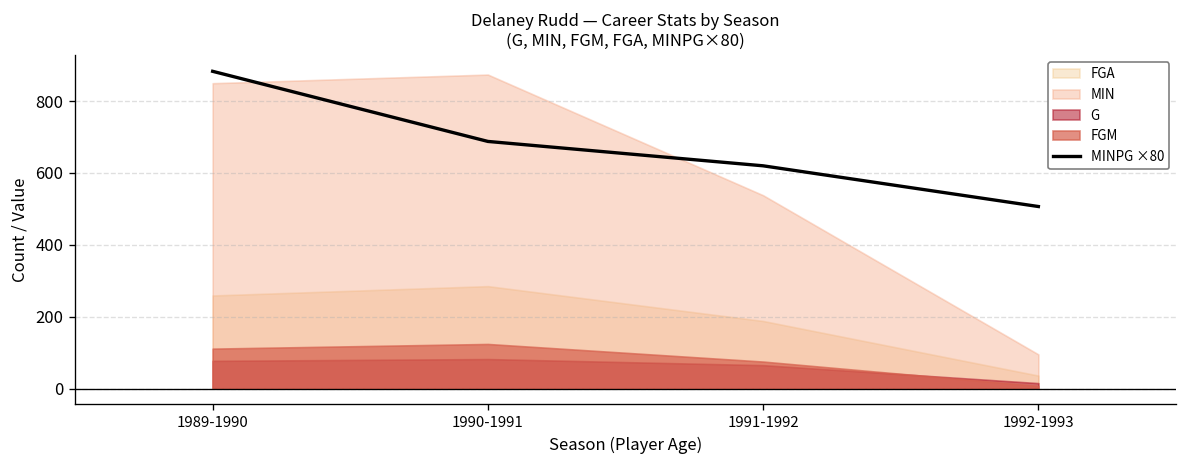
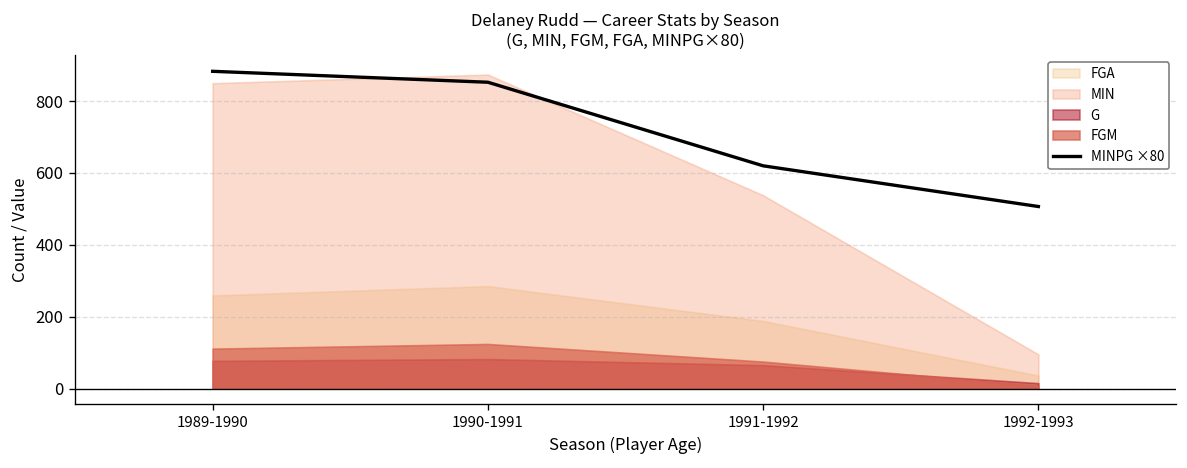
  {
    "MINPG ×80": {
      "1989-1990": 880,
-     "1990-1991": 690,
+     "1990-1991": 850,
      "1991-1992": 620,
      "1992-1993": 510
    }
  }
